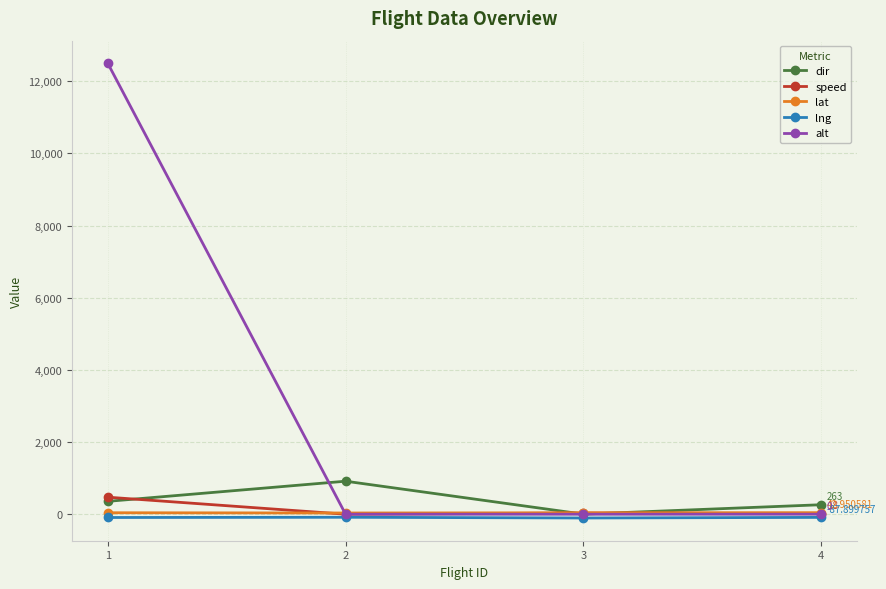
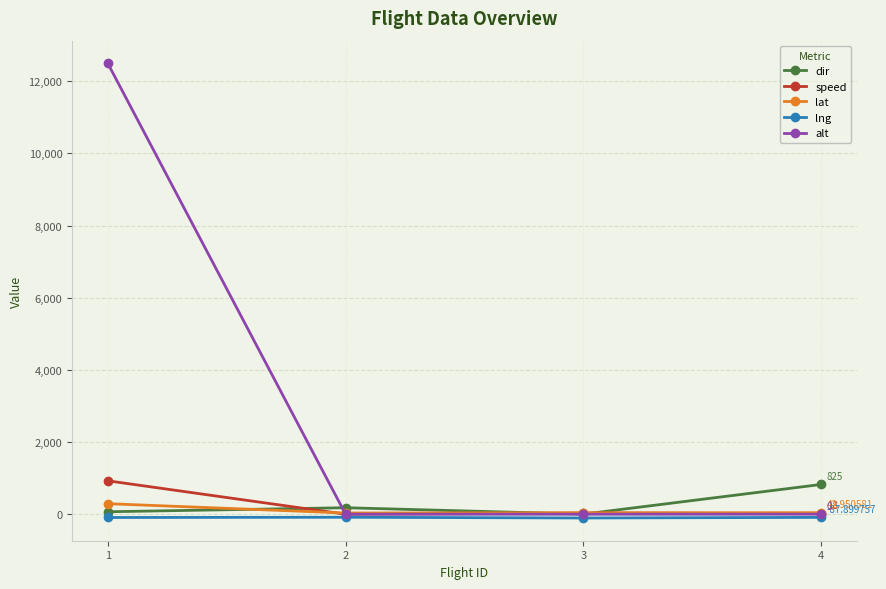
  {
    "dir": {
-     "1": "400",
-     "2": "900",
-     "4": "263"
+     "1": "100",
+     "2": "200",
+     "4": "825"
    },
    "speed": {
-     "1": "500"
+     "1": "900"
    },
    "lat": {
-     "1": "0"
+     "1": "300"
    },
    "lng": {
      "1": "-100",
      "2": "-100",
      "3": "-100"
    },
    "alt": {
      "1": "12,500"
    }
  }
